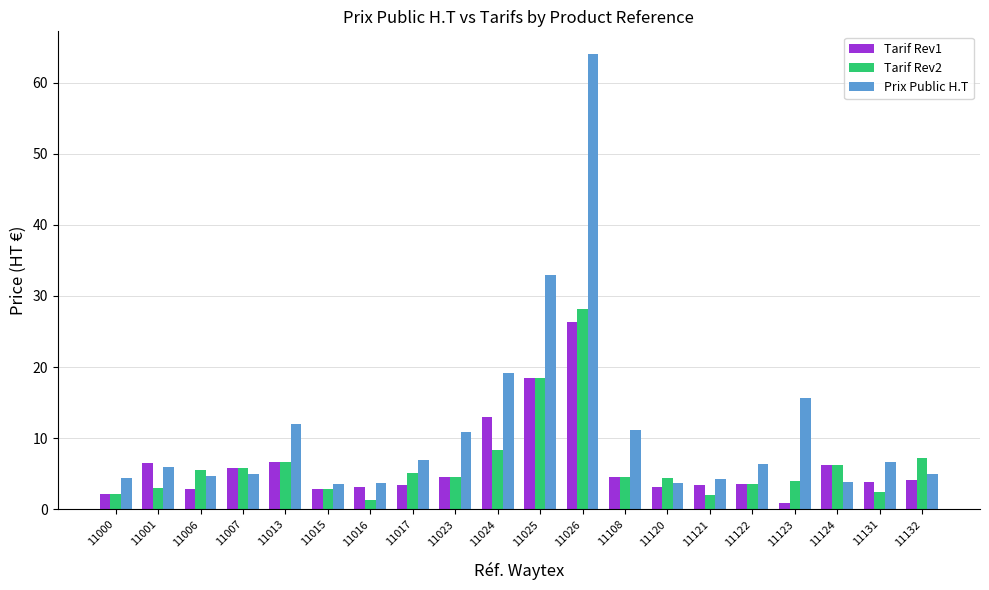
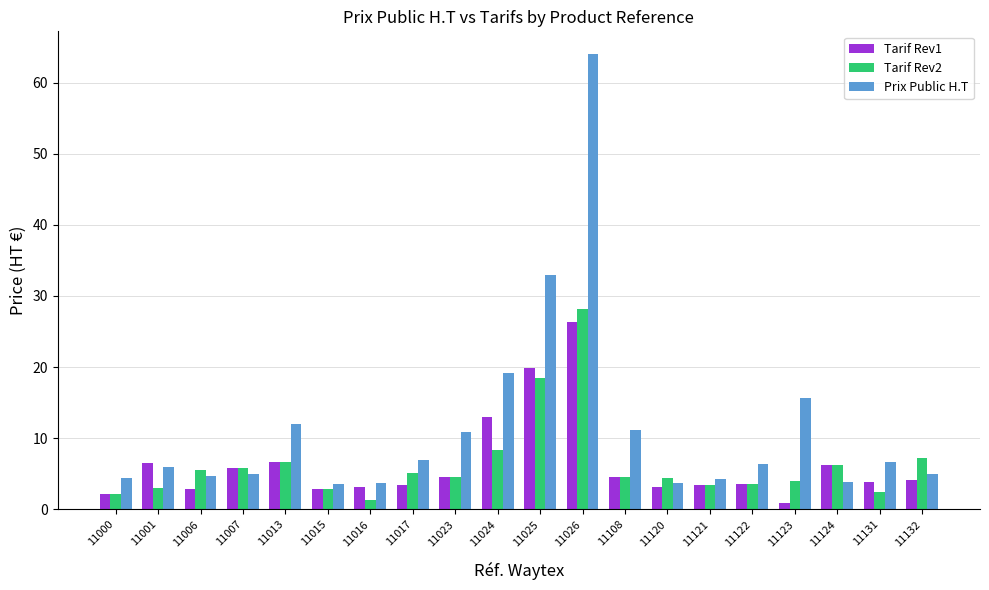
  {
    "Tarif Rev1": {
      "11000": 2,
      "11001": 7,
      "11006": 3,
      "11007": 6,
      "11013": 7,
      "11015": 3,
      "11016": 3,
      "11017": 3,
      "11023": 5,
      "11024": 13,
-     "11025": 18,
+     "11025": 20,
      "11026": 26,
      "11108": 5,
      "11120": 3,
      "11121": 3,
      "11122": 4,
      "11123": 1,
      "11124": 6,
      "11131": 4,
      "11132": 4
    },
    "Tarif Rev2": {
      "11000": 2,
      "11001": 3,
      "11006": 6,
      "11007": 6,
      "11013": 7,
      "11015": 3,
      "11016": 1,
      "11017": 5,
      "11023": 5,
      "11024": 8,
      "11025": 18,
      "11026": 28,
      "11108": 5,
      "11120": 4,
-     "11121": 2,
+     "11121": 3,
      "11122": 4,
      "11123": 4,
      "11124": 6,
      "11131": 2,
      "11132": 7
    },
    "Prix Public H.T": {
      "11000": 4,
      "11001": 6,
      "11006": 5,
      "11007": 5,
      "11013": 12,
      "11015": 4,
      "11016": 4,
      "11017": 7,
      "11023": 11,
      "11024": 19,
      "11025": 33,
      "11026": 64,
      "11108": 11,
      "11120": 4,
      "11121": 4,
      "11122": 6,
      "11123": 16,
      "11124": 4,
      "11131": 7,
      "11132": 5
    }
  }
